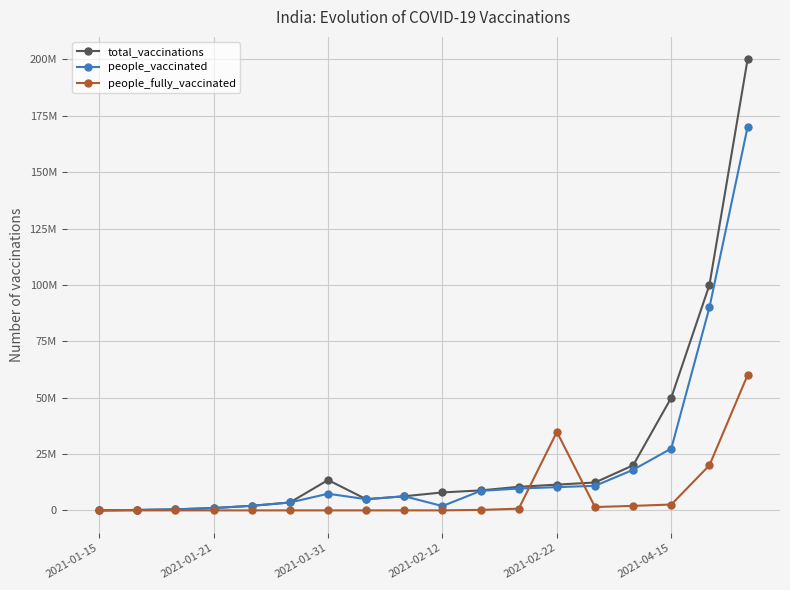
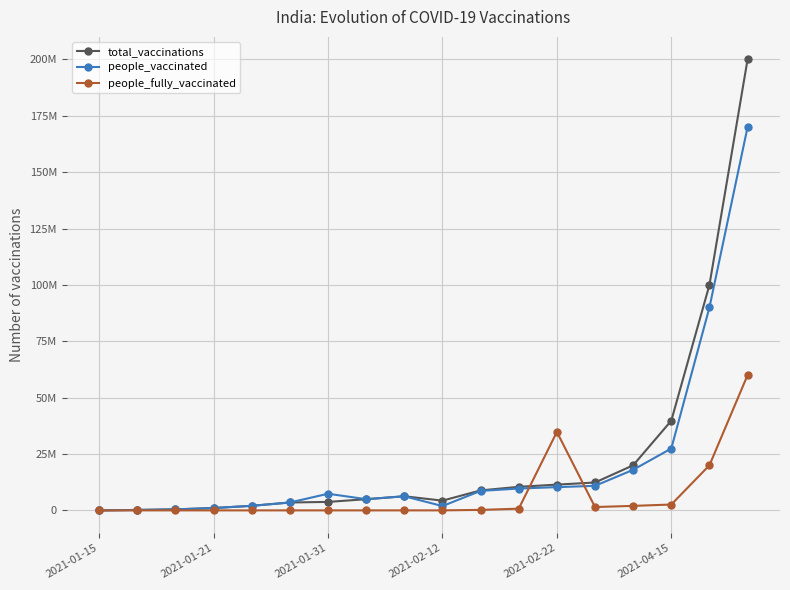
  {
    "total_vaccinations": {
-     "2021-01-31": 13000000,
-     "2021-02-12": 8000000,
-     "2021-04-15": 50000000
+     "2021-01-31": 4000000,
+     "2021-02-12": 4000000,
+     "2021-04-15": 40000000
    },
    "people_vaccinated": {
      "2021-01-31": 7000000,
      "2021-02-12": 2000000,
      "2021-04-15": 27000000
    },
    "people_fully_vaccinated": {
      "2021-01-31": 0,
      "2021-02-12": 0,
      "2021-02-22": 35000000,
      "2021-04-15": 3000000
    }
  }
